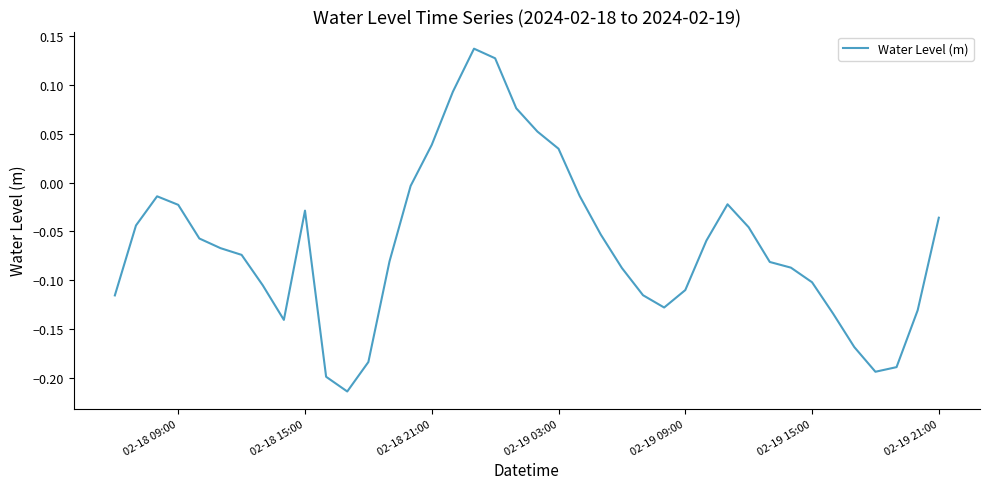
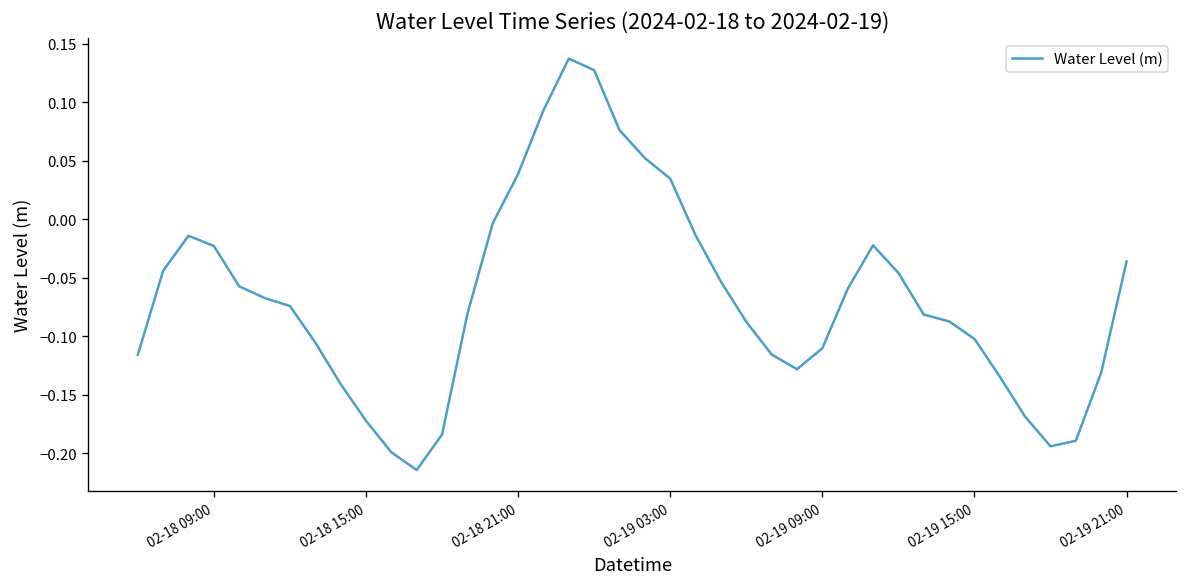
  {
    "02-18 09:00": -0.02,
-   "02-18 15:00": -0.03,
+   "02-18 15:00": -0.17,
    "02-18 21:00": 0.04,
    "02-19 03:00": 0.03,
    "02-19 09:00": -0.11,
    "02-19 15:00": -0.10,
    "02-19 21:00": -0.04
  }
